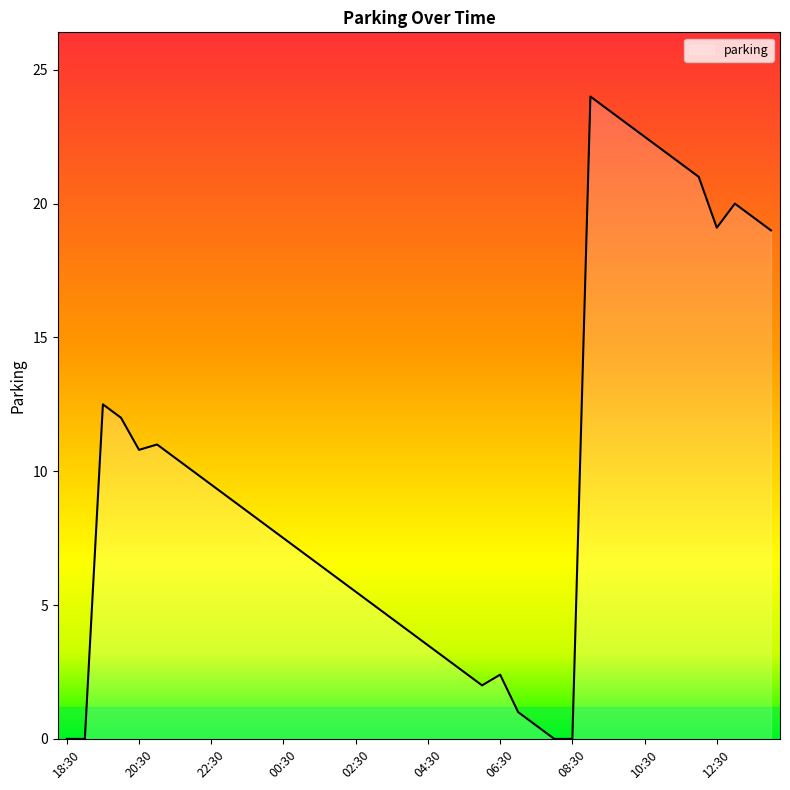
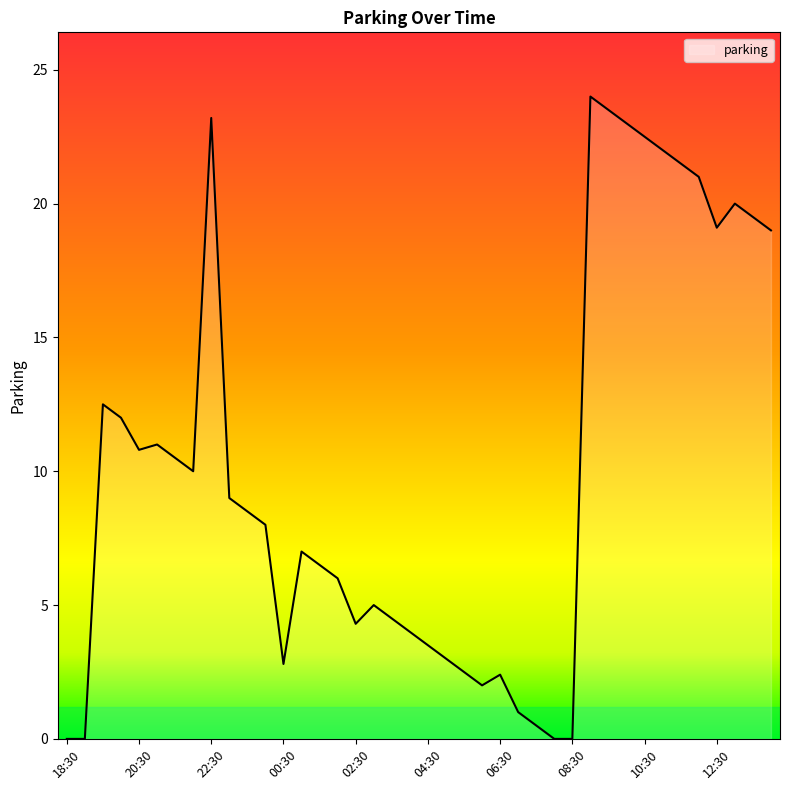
  {
    "20:30": 10.8,
-   "22:30": 9.5,
-   "00:30": 7.5,
-   "02:30": 5.5,
+   "22:30": 23.2,
+   "00:30": 2.8,
+   "02:30": 4.3,
    "04:30": 3.5,
    "06:30": 2.4,
    "10:30": 22.5,
    "12:30": 19.1
  }
